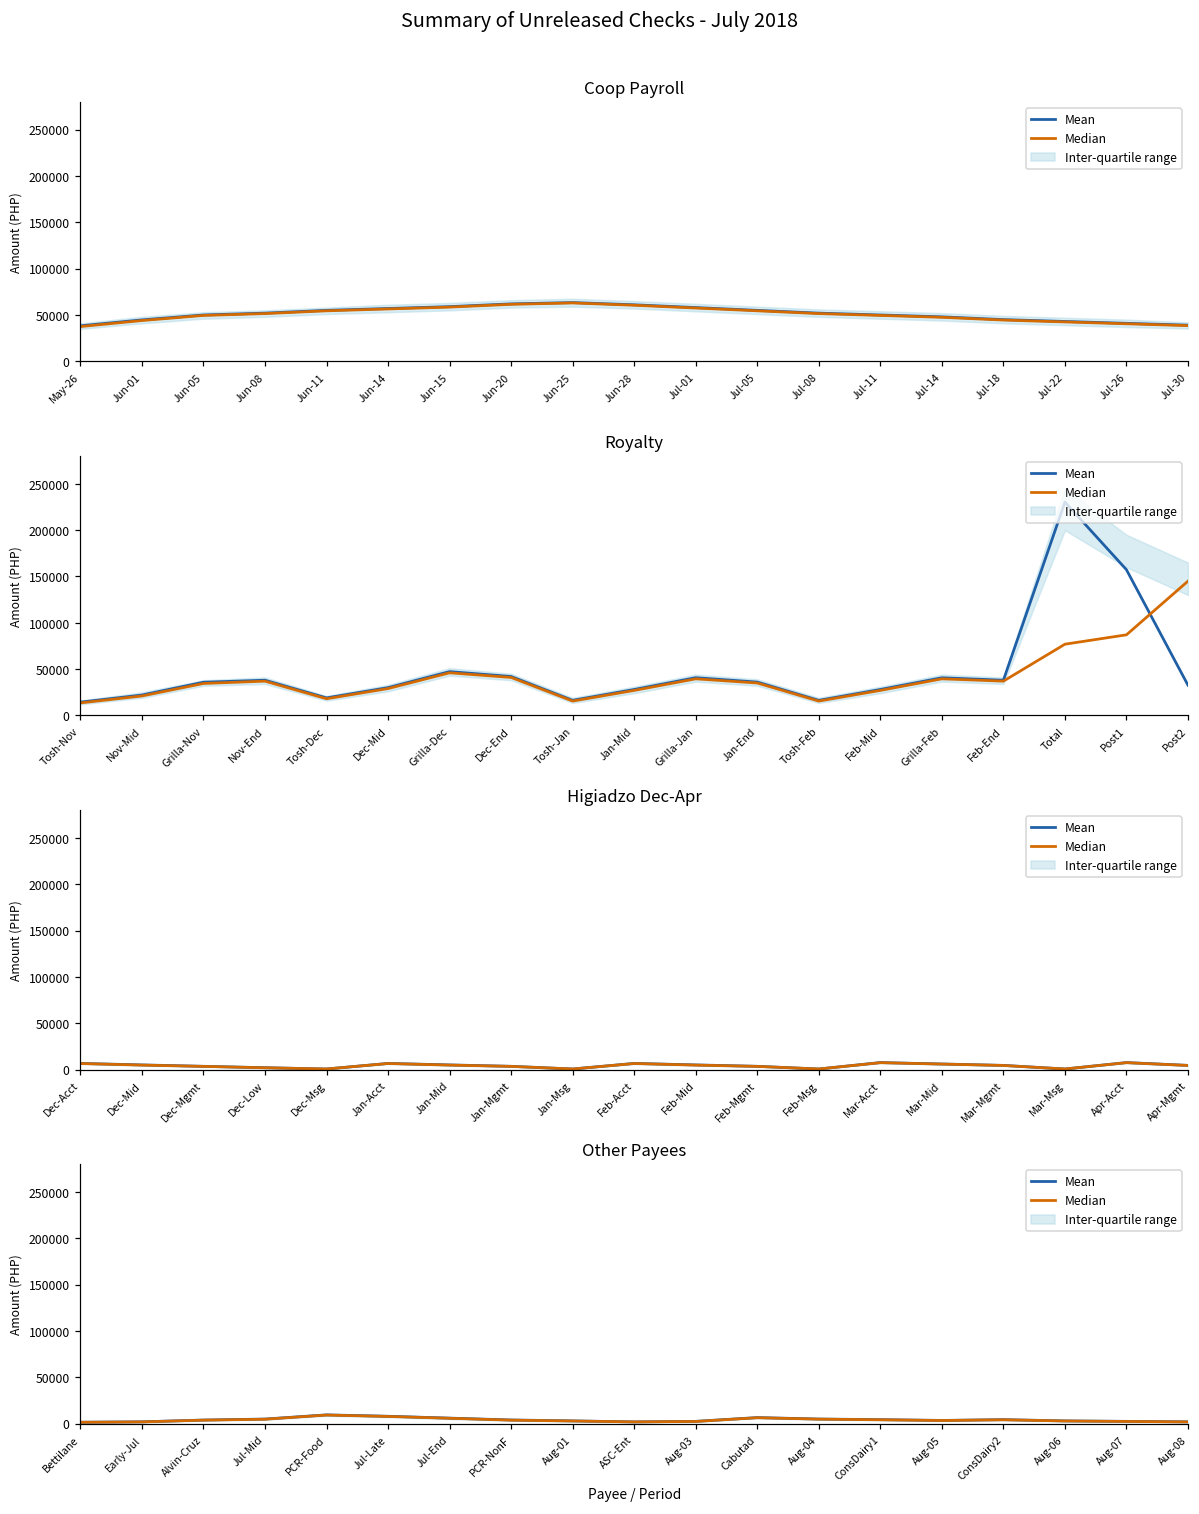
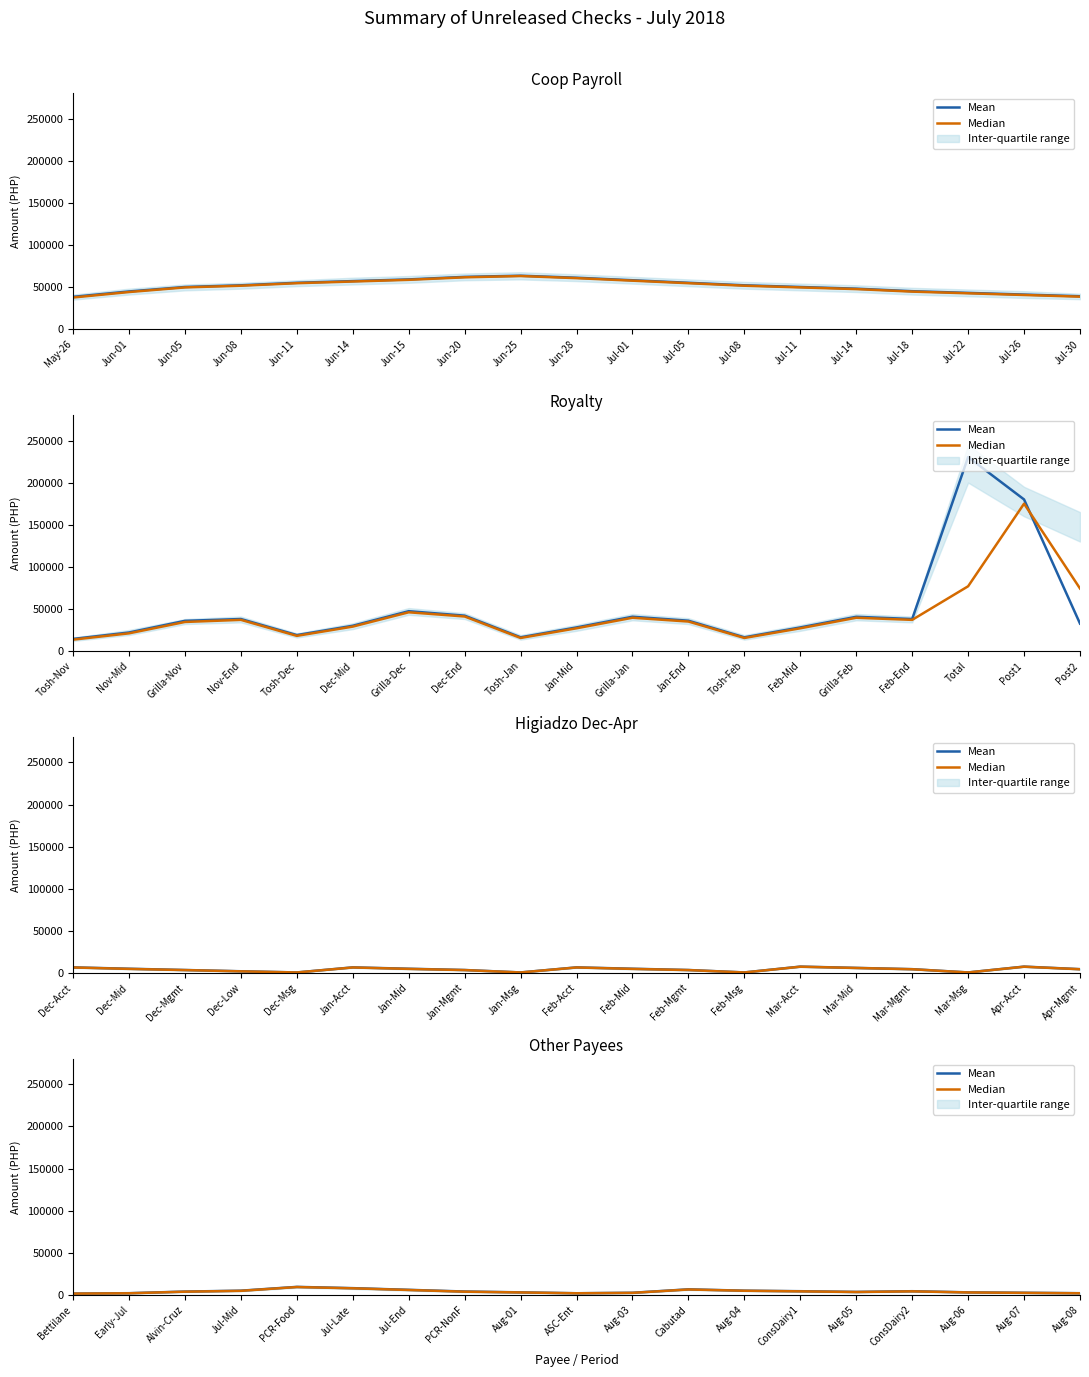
  {
    "Royalty": {
      "Mean": {
-       "Post1": 160000,
+       "Post1": 180000,
        "Post2": 30000
      },
      "Median": {
        "Total": 80000,
-       "Post1": 90000,
-       "Post2": 150000
+       "Post1": 180000,
+       "Post2": 70000
      }
    }
  }
